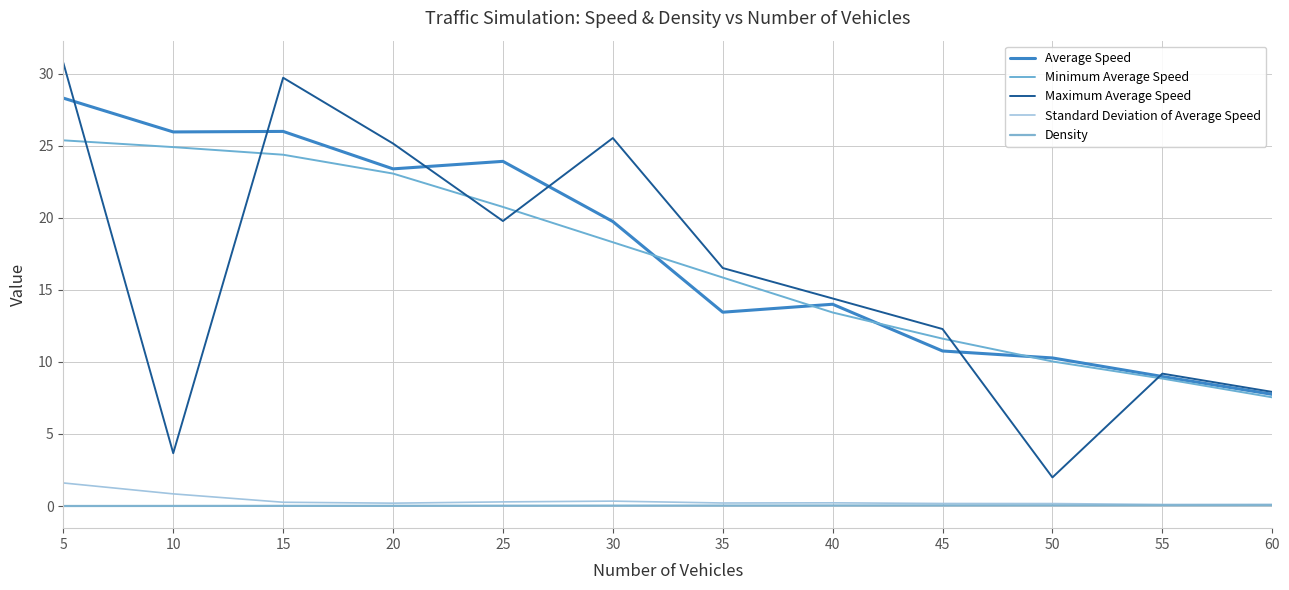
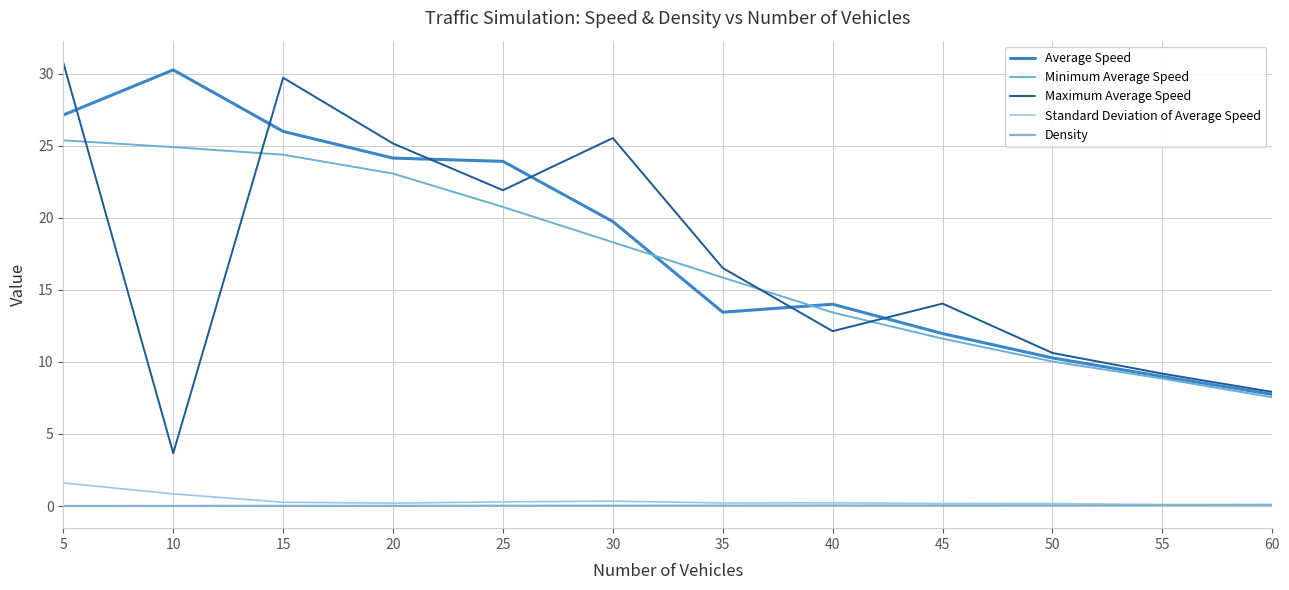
  {
    "Average Speed": {
-     "5": 28.3,
-     "10": 26.0,
+     "5": 27.1,
+     "10": 30.3,
      "15": 26.0,
-     "20": 23.4,
+     "20": 24.1,
      "25": 23.9,
      "30": 19.7,
      "35": 13.4,
      "40": 14.0,
-     "45": 10.8,
+     "45": 12.0,
      "50": 10.3
    },
    "Maximum Average Speed": {
      "5": 30.7,
      "10": 3.7,
      "15": 29.7,
      "20": 25.1,
-     "25": 19.8,
+     "25": 21.9,
      "30": 25.5,
      "35": 16.5,
-     "40": 14.4,
-     "45": 12.3,
-     "50": 2.0,
+     "40": 12.1,
+     "45": 14.0,
+     "50": 10.6,
      "55": 9.2
    }
  }
